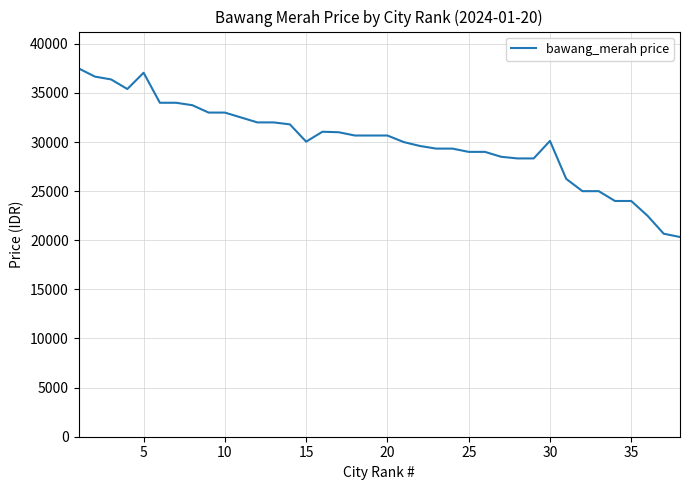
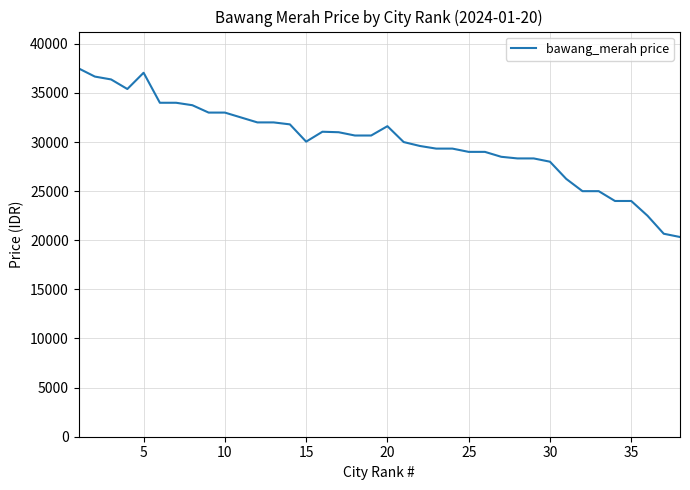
  {
    "5": 37000,
    "10": 33000,
    "15": 30000,
-   "20": 31000,
+   "20": 32000,
    "25": 29000,
-   "30": 30000,
+   "30": 28000,
    "35": 24000
  }
